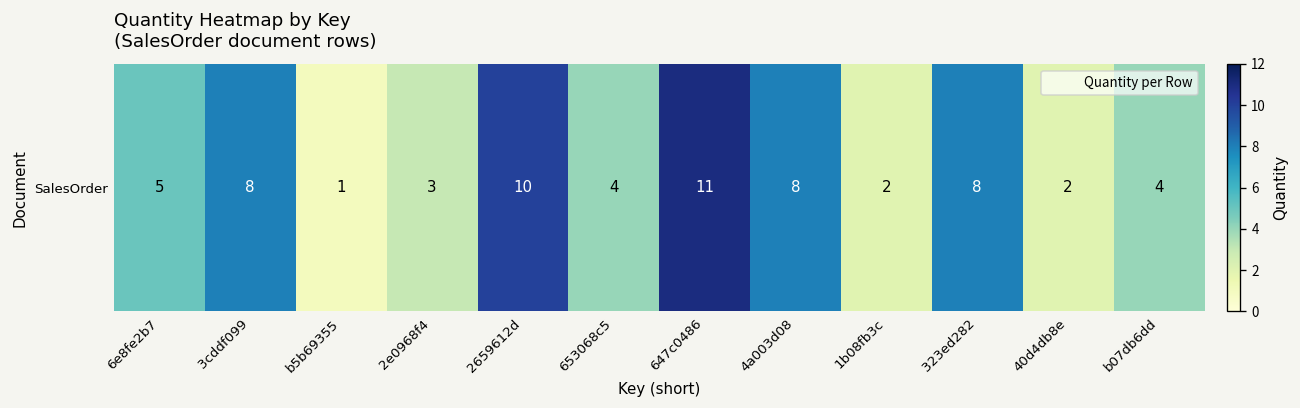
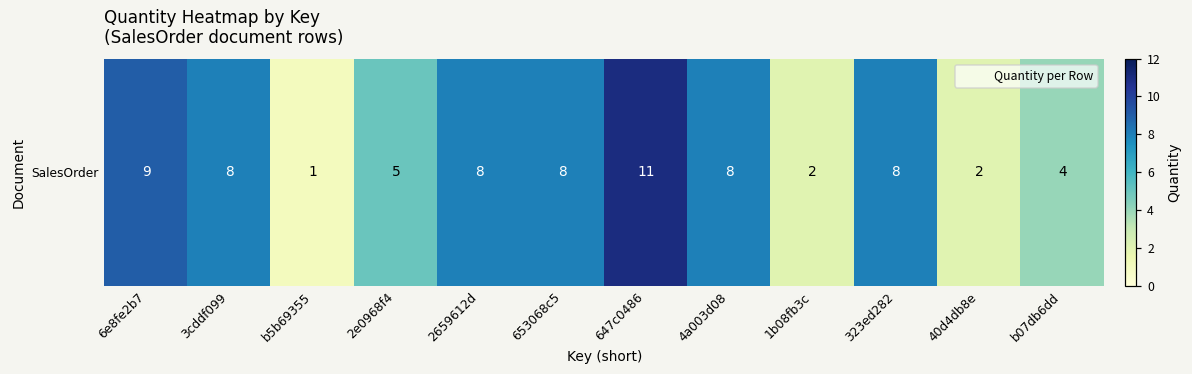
  {
    "SalesOrder": {
-     "6e8fe2b7": 5,
+     "6e8fe2b7": 9,
      "3cddf099": 8,
      "b5b69355": 1,
-     "2e0968f4": 3,
-     "2659612d": 10,
-     "653068c5": 4,
+     "2e0968f4": 5,
+     "2659612d": 8,
+     "653068c5": 8,
      "647c0486": 11,
      "4a003d08": 8,
      "1b08fb3c": 2,
      "323ed282": 8,
      "40d4db8e": 2,
      "b07db6dd": 4
    }
  }
